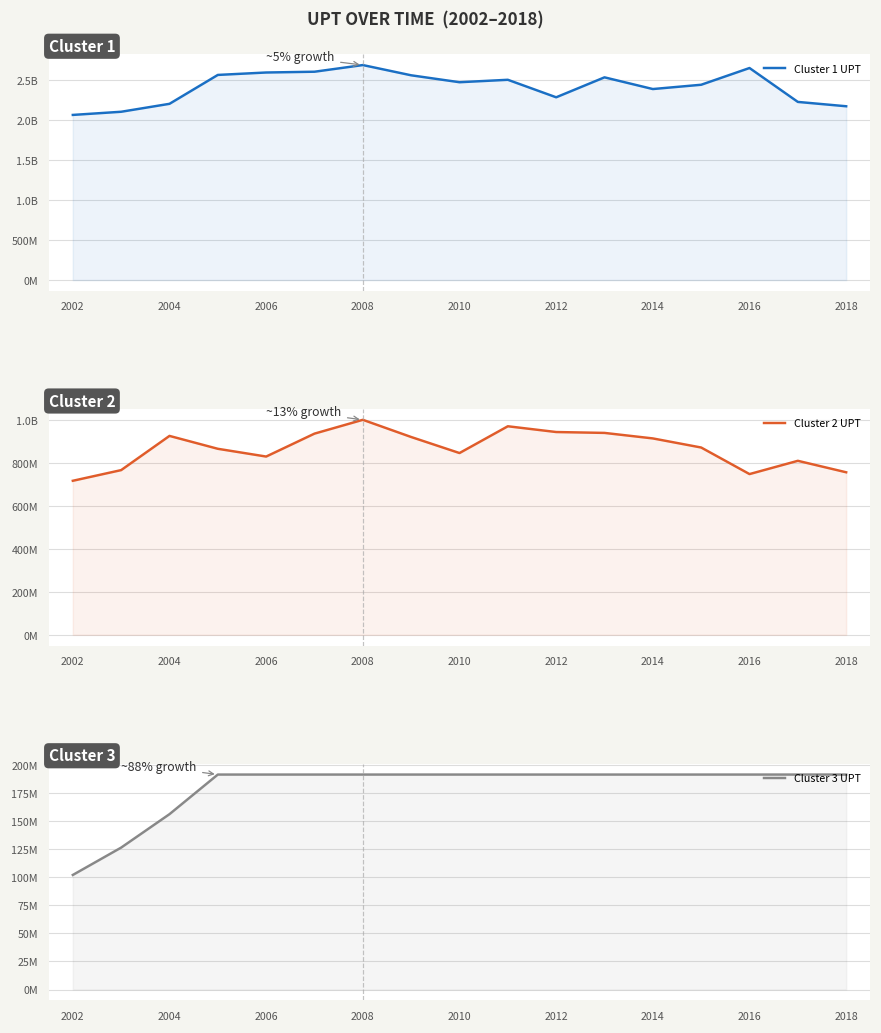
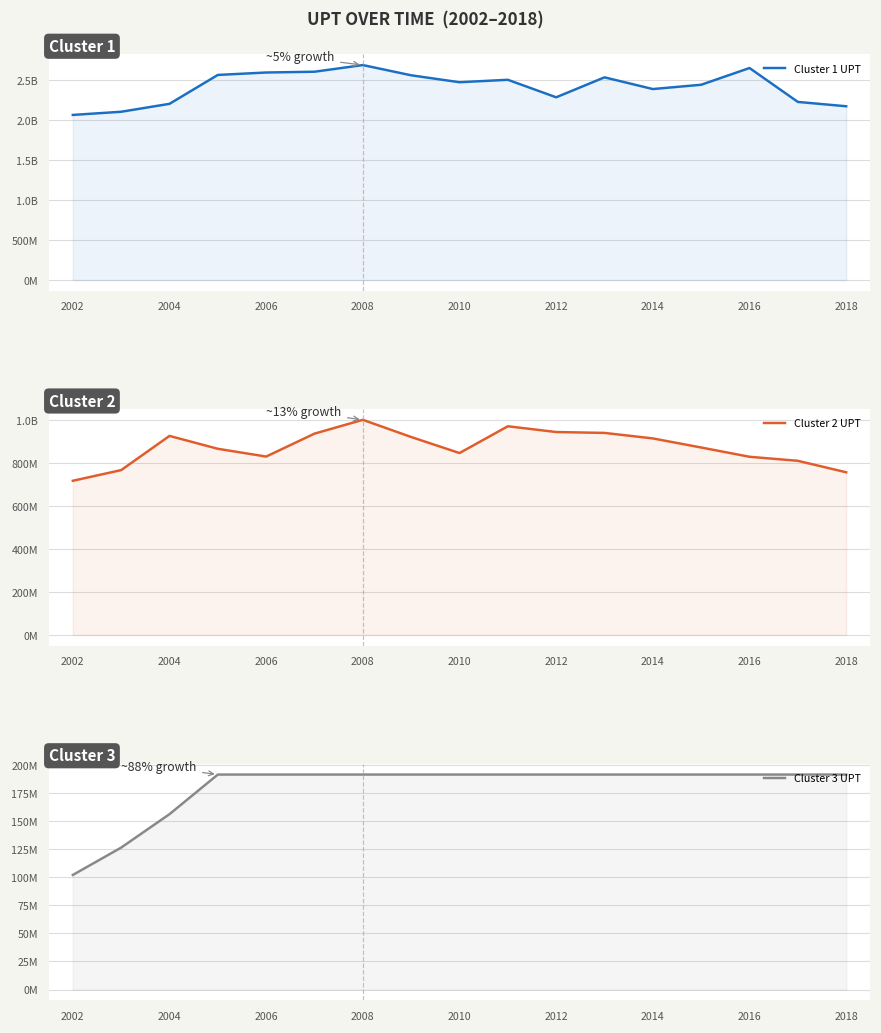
  {
    "Cluster 1": {
      "2002": 2100000000,
      "2004": 2200000000,
      "2006": 2600000000,
      "2010": 2500000000,
      "2012": 2300000000,
      "2014": 2400000000,
      "2016": 2700000000,
      "2018": 2200000000
    },
    "Cluster 2": {
      "2002": 720000000,
      "2004": 930000000,
      "2006": 830000000,
      "2010": 850000000,
      "2012": 940000000,
      "2014": 910000000,
-     "2016": 750000000,
+     "2016": 830000000,
      "2018": 760000000
    },
    "Cluster 3": {
      "2002": 102000000,
      "2004": 156000000,
      "2006": 192000000,
      "2008": 192000000,
      "2010": 192000000,
      "2012": 192000000,
      "2014": 192000000,
      "2016": 192000000,
      "2018": 192000000
    }
  }
